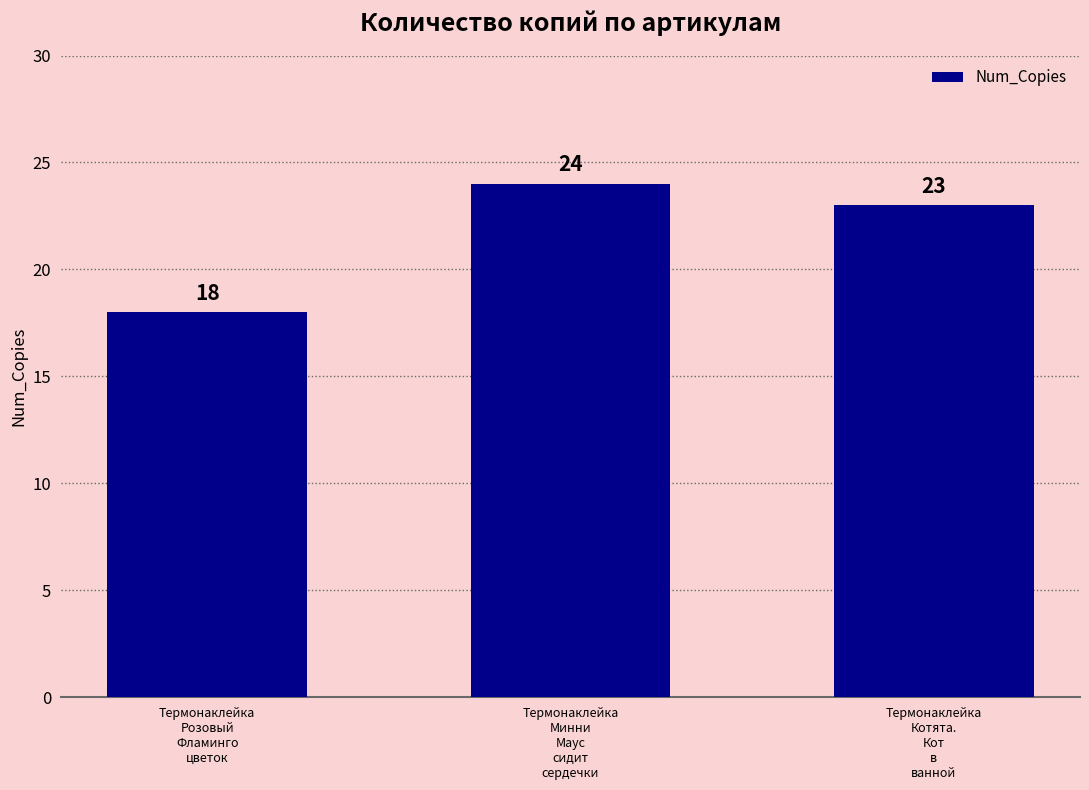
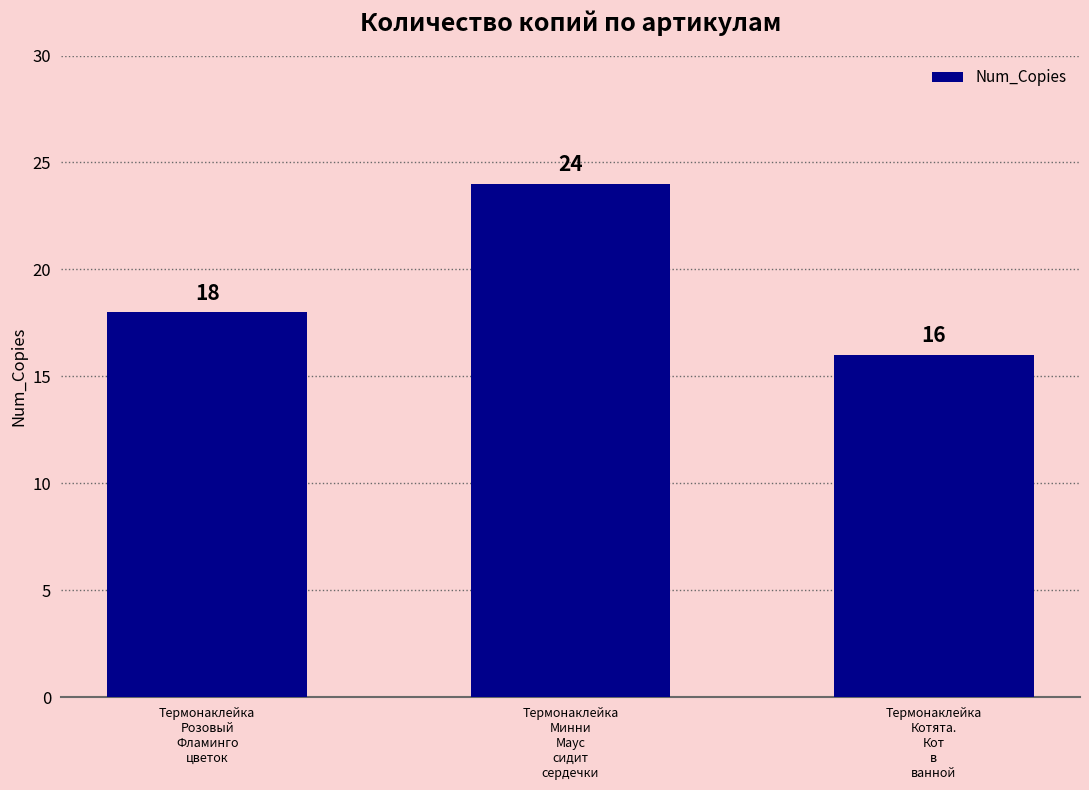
  {
    "Термонаклейка Розовый Фламинго цветок": 18,
    "Термонаклейка Минни Маус сидит сердечки": 24,
-   "Термонаклейка Котята. Кот в ванной": 23
+   "Термонаклейка Котята. Кот в ванной": 16
  }
